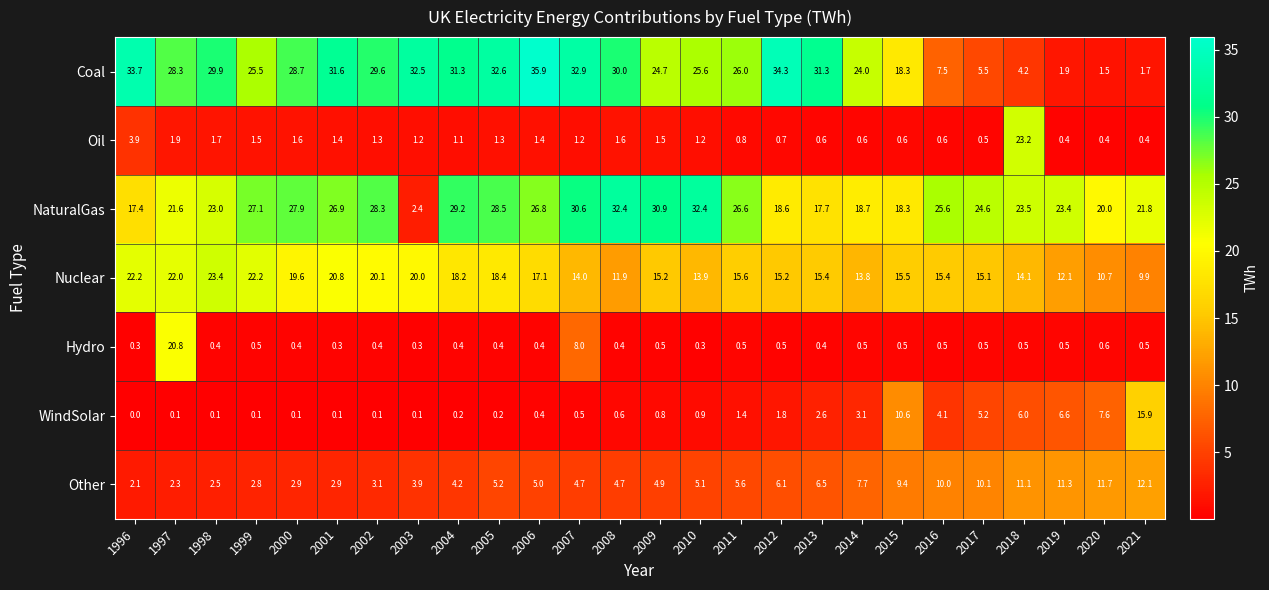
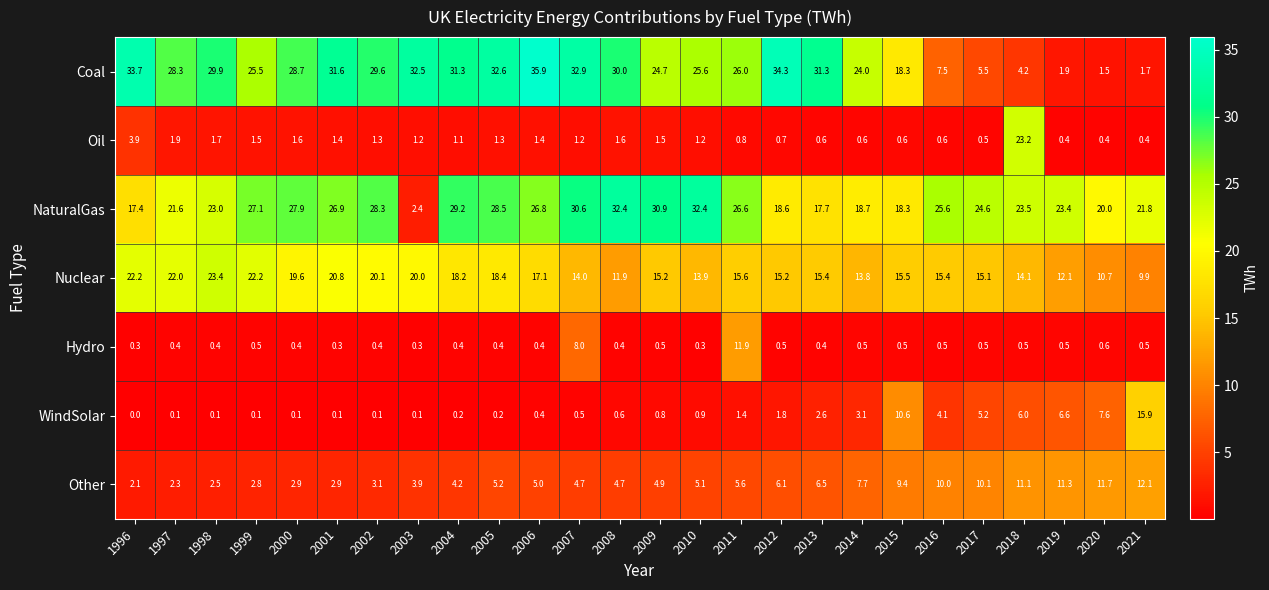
  {
    "Coal": {
      "1996": 33.7,
      "1997": 28.3,
      "1998": 29.9,
      "1999": 25.5,
      "2000": 28.7,
      "2001": 31.6,
      "2002": 29.6,
      "2003": 32.5,
      "2004": 31.3,
      "2005": 32.6,
      "2006": 35.9,
      "2007": 32.9,
      "2008": 30.0,
      "2009": 24.7,
      "2010": 25.6,
      "2011": 26.0,
      "2012": 34.3,
      "2013": 31.3,
      "2014": 24.0,
      "2015": 18.3,
      "2016": 7.5,
      "2017": 5.5,
      "2018": 4.2,
      "2019": 1.9,
      "2020": 1.5,
      "2021": 1.7
    },
    "Oil": {
      "1996": 3.9,
      "1997": 1.9,
      "1998": 1.7,
      "1999": 1.5,
      "2000": 1.6,
      "2001": 1.4,
      "2002": 1.3,
      "2003": 1.2,
      "2004": 1.1,
      "2005": 1.3,
      "2006": 1.4,
      "2007": 1.2,
      "2008": 1.6,
      "2009": 1.5,
      "2010": 1.2,
      "2011": 0.8,
      "2012": 0.7,
      "2013": 0.6,
      "2014": 0.6,
      "2015": 0.6,
      "2016": 0.6,
      "2017": 0.5,
      "2018": 23.2,
      "2019": 0.4,
      "2020": 0.4,
      "2021": 0.4
    },
    "NaturalGas": {
      "1996": 17.4,
      "1997": 21.6,
      "1998": 23.0,
      "1999": 27.1,
      "2000": 27.9,
      "2001": 26.9,
      "2002": 28.3,
      "2003": 2.4,
      "2004": 29.2,
      "2005": 28.5,
      "2006": 26.8,
      "2007": 30.6,
      "2008": 32.4,
      "2009": 30.9,
      "2010": 32.4,
      "2011": 26.6,
      "2012": 18.6,
      "2013": 17.7,
      "2014": 18.7,
      "2015": 18.3,
      "2016": 25.6,
      "2017": 24.6,
      "2018": 23.5,
      "2019": 23.4,
      "2020": 20.0,
      "2021": 21.8
    },
    "Nuclear": {
      "1996": 22.2,
      "1997": 22.0,
      "1998": 23.4,
      "1999": 22.2,
      "2000": 19.6,
      "2001": 20.8,
      "2002": 20.1,
      "2003": 20.0,
      "2004": 18.2,
      "2005": 18.4,
      "2006": 17.1,
      "2007": 14.0,
      "2008": 11.9,
      "2009": 15.2,
      "2010": 13.9,
      "2011": 15.6,
      "2012": 15.2,
      "2013": 15.4,
      "2014": 13.8,
      "2015": 15.5,
      "2016": 15.4,
      "2017": 15.1,
      "2018": 14.1,
      "2019": 12.1,
      "2020": 10.7,
      "2021": 9.9
    },
    "Hydro": {
      "1996": 0.3,
-     "1997": 20.8,
+     "1997": 0.4,
      "1998": 0.4,
      "1999": 0.5,
      "2000": 0.4,
      "2001": 0.3,
      "2002": 0.4,
      "2003": 0.3,
      "2004": 0.4,
      "2005": 0.4,
      "2006": 0.4,
      "2007": 8.0,
      "2008": 0.4,
      "2009": 0.5,
      "2010": 0.3,
-     "2011": 0.5,
+     "2011": 11.9,
      "2012": 0.5,
      "2013": 0.4,
      "2014": 0.5,
      "2015": 0.5,
      "2016": 0.5,
      "2017": 0.5,
      "2018": 0.5,
      "2019": 0.5,
      "2020": 0.6,
      "2021": 0.5
    },
    "WindSolar": {
      "1996": 0.0,
      "1997": 0.1,
      "1998": 0.1,
      "1999": 0.1,
      "2000": 0.1,
      "2001": 0.1,
      "2002": 0.1,
      "2003": 0.1,
      "2004": 0.2,
      "2005": 0.2,
      "2006": 0.4,
      "2007": 0.5,
      "2008": 0.6,
      "2009": 0.8,
      "2010": 0.9,
      "2011": 1.4,
      "2012": 1.8,
      "2013": 2.6,
      "2014": 3.1,
      "2015": 10.6,
      "2016": 4.1,
      "2017": 5.2,
      "2018": 6.0,
      "2019": 6.6,
      "2020": 7.6,
      "2021": 15.9
    },
    "Other": {
      "1996": 2.1,
      "1997": 2.3,
      "1998": 2.5,
      "1999": 2.8,
      "2000": 2.9,
      "2001": 2.9,
      "2002": 3.1,
      "2003": 3.9,
      "2004": 4.2,
      "2005": 5.2,
      "2006": 5.0,
      "2007": 4.7,
      "2008": 4.7,
      "2009": 4.9,
      "2010": 5.1,
      "2011": 5.6,
      "2012": 6.1,
      "2013": 6.5,
      "2014": 7.7,
      "2015": 9.4,
      "2016": 10.0,
      "2017": 10.1,
      "2018": 11.1,
      "2019": 11.3,
      "2020": 11.7,
      "2021": 12.1
    }
  }
